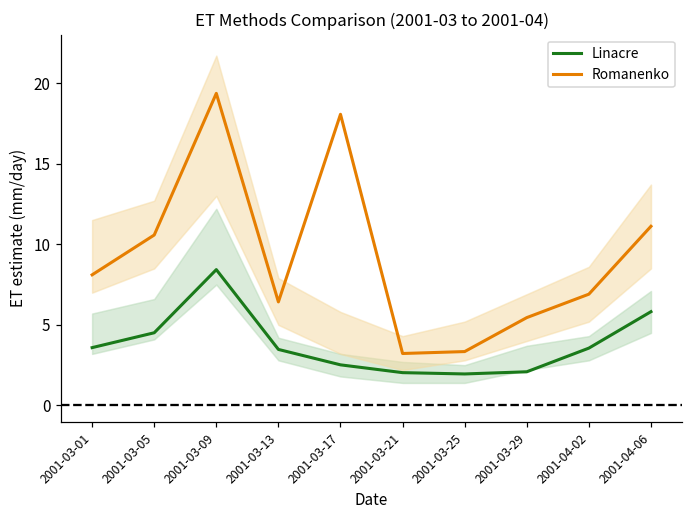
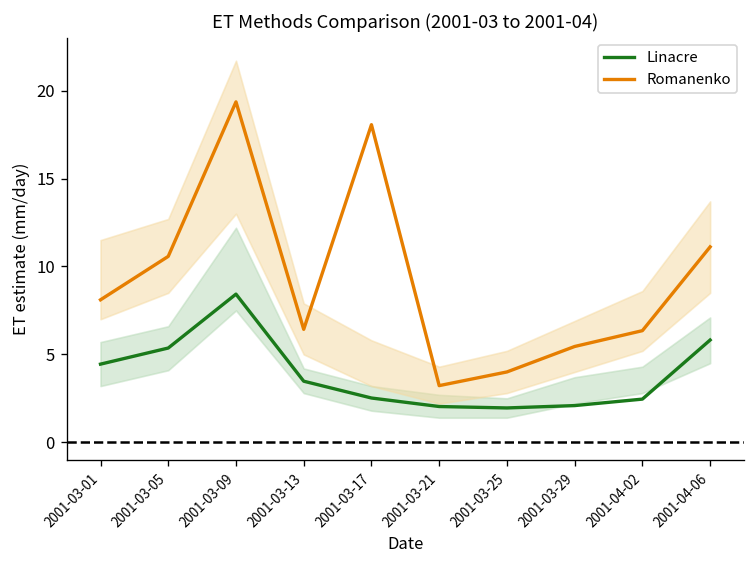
  {
    "Linacre": {
-     "2001-03-01": 3.6,
-     "2001-03-05": 4.5,
+     "2001-03-01": 4.4,
+     "2001-03-05": 5.4,
      "2001-03-09": 8.4,
      "2001-03-13": 3.5,
      "2001-03-17": 2.5,
      "2001-03-21": 2.0,
      "2001-03-25": 2.0,
      "2001-03-29": 2.1,
-     "2001-04-02": 3.6,
+     "2001-04-02": 2.5,
      "2001-04-06": 5.8
    },
    "Romanenko": {
      "2001-03-01": 8.1,
      "2001-03-05": 10.6,
      "2001-03-09": 19.4,
      "2001-03-13": 6.4,
      "2001-03-17": 18.1,
      "2001-03-21": 3.2,
-     "2001-03-25": 3.3,
+     "2001-03-25": 4.0,
      "2001-03-29": 5.5,
-     "2001-04-02": 6.9,
+     "2001-04-02": 6.4,
      "2001-04-06": 11.1
    }
  }
